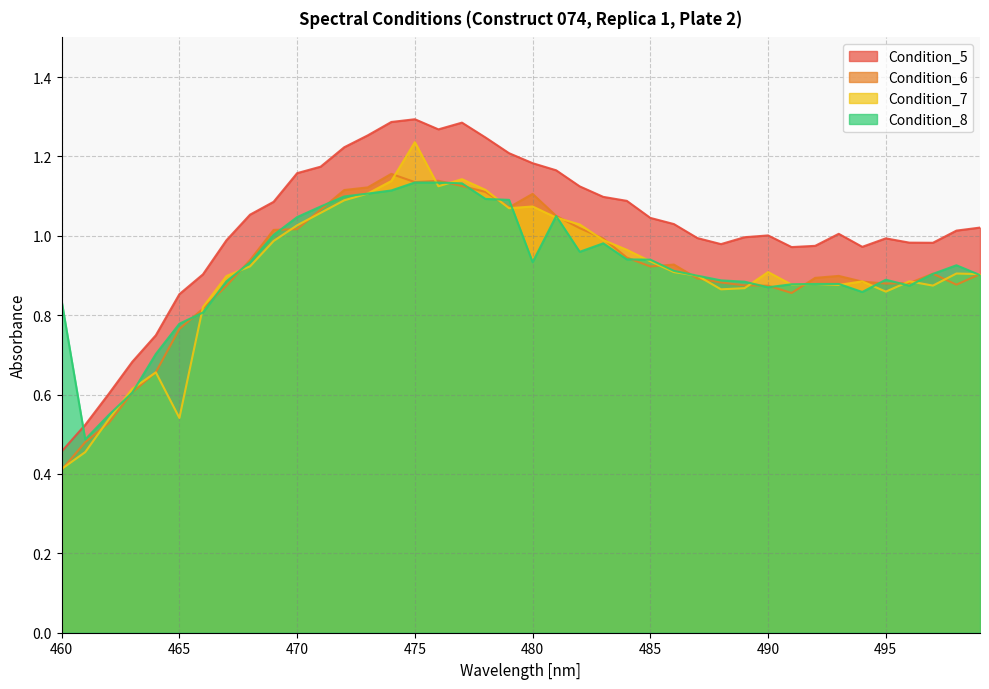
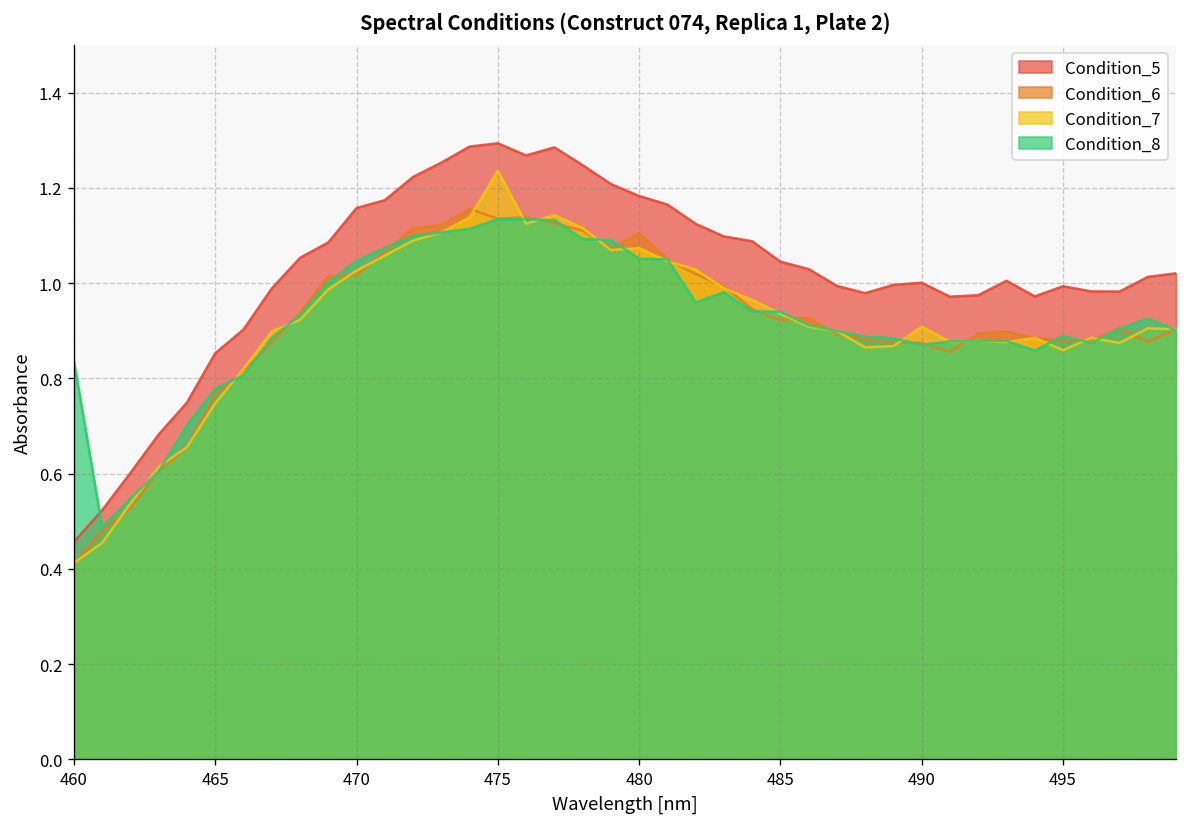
  {
    "Condition_7": {
-     "465": 0.54,
+     "465": 0.75,
      "470": 1.03,
      "475": 1.24,
      "480": 1.07,
      "490": 0.91,
      "495": 0.86
    },
    "Condition_8": {
      "460": 0.84,
      "465": 0.78,
      "470": 1.05,
-     "480": 0.93,
+     "480": 1.05,
      "495": 0.89
    }
  }
